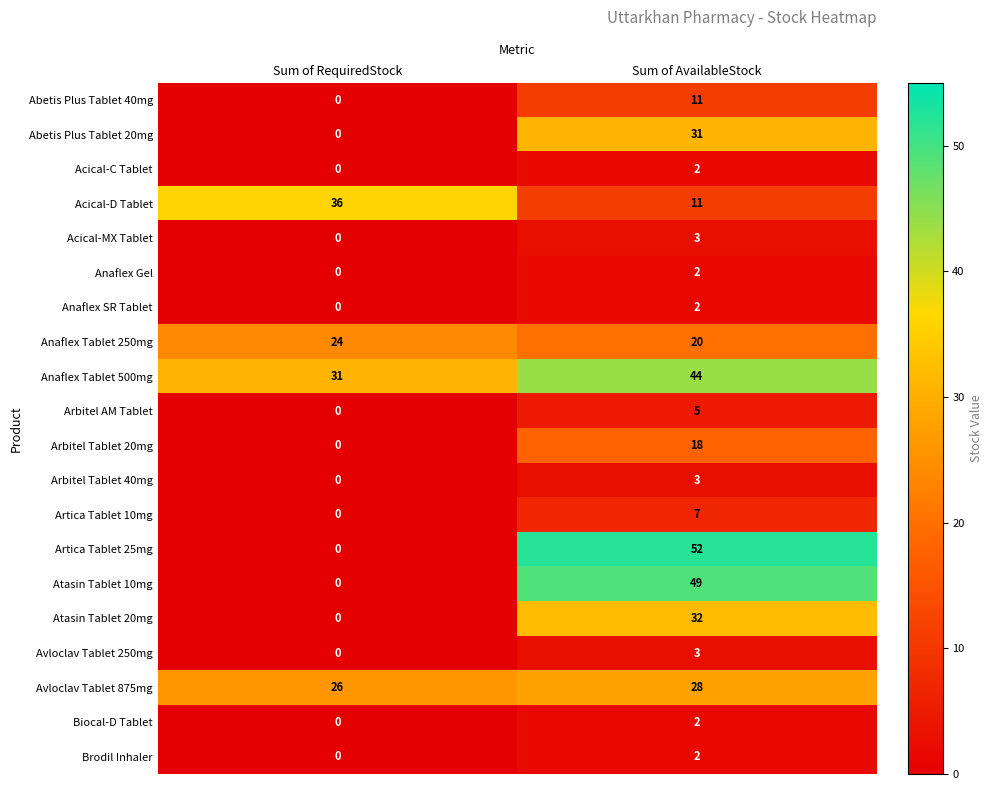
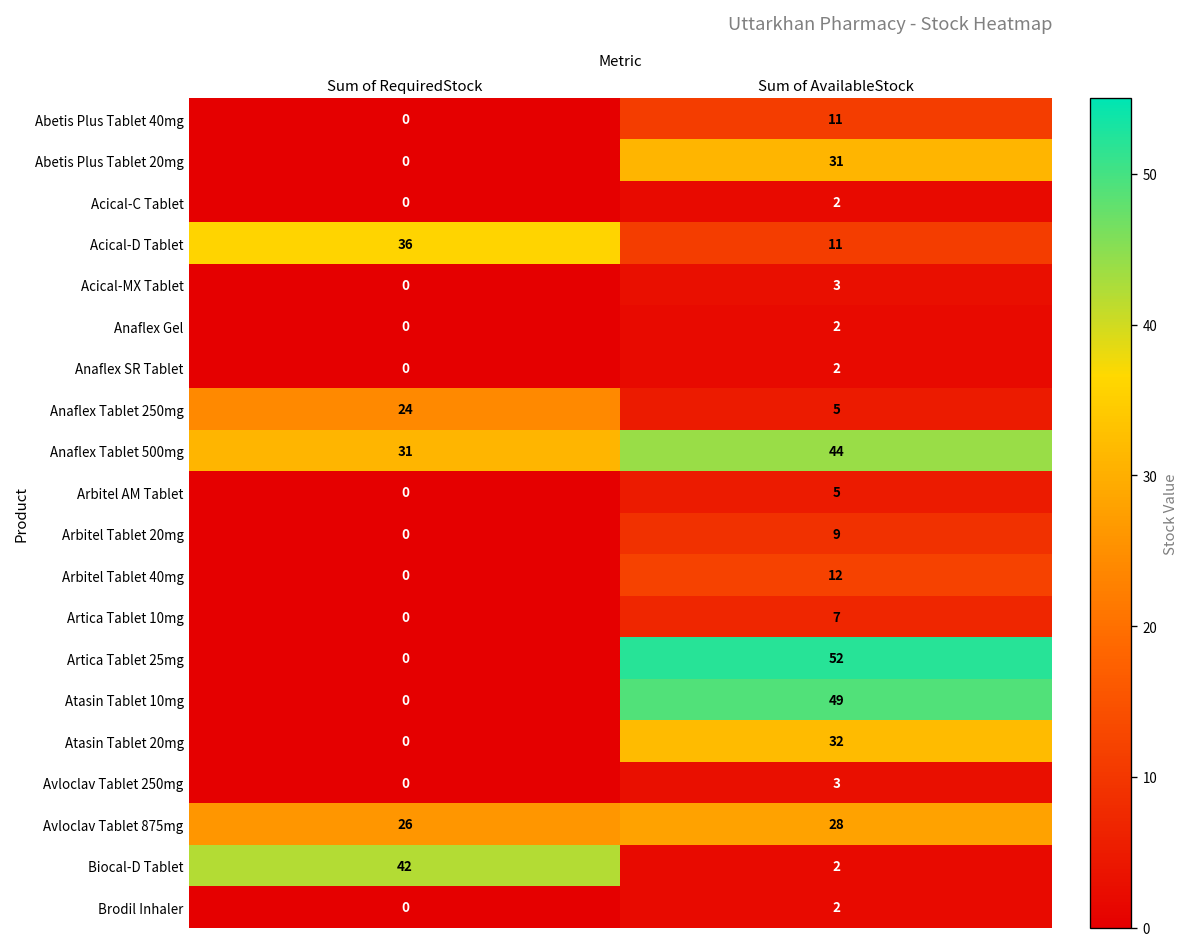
  {
    "Abetis Plus Tablet 40mg": {
      "Sum of RequiredStock": 0,
      "Sum of AvailableStock": 11
    },
    "Abetis Plus Tablet 20mg": {
      "Sum of RequiredStock": 0,
      "Sum of AvailableStock": 31
    },
    "Acical-C Tablet": {
      "Sum of RequiredStock": 0,
      "Sum of AvailableStock": 2
    },
    "Acical-D Tablet": {
      "Sum of RequiredStock": 36,
      "Sum of AvailableStock": 11
    },
    "Acical-MX Tablet": {
      "Sum of RequiredStock": 0,
      "Sum of AvailableStock": 3
    },
    "Anaflex Gel": {
      "Sum of RequiredStock": 0,
      "Sum of AvailableStock": 2
    },
    "Anaflex SR Tablet": {
      "Sum of RequiredStock": 0,
      "Sum of AvailableStock": 2
    },
    "Anaflex Tablet 250mg": {
      "Sum of RequiredStock": 24,
-     "Sum of AvailableStock": 20
+     "Sum of AvailableStock": 5
    },
    "Anaflex Tablet 500mg": {
      "Sum of RequiredStock": 31,
      "Sum of AvailableStock": 44
    },
    "Arbitel AM Tablet": {
      "Sum of RequiredStock": 0,
      "Sum of AvailableStock": 5
    },
    "Arbitel Tablet 20mg": {
      "Sum of RequiredStock": 0,
-     "Sum of AvailableStock": 18
+     "Sum of AvailableStock": 9
    },
    "Arbitel Tablet 40mg": {
      "Sum of RequiredStock": 0,
-     "Sum of AvailableStock": 3
+     "Sum of AvailableStock": 12
    },
    "Artica Tablet 10mg": {
      "Sum of RequiredStock": 0,
      "Sum of AvailableStock": 7
    },
    "Artica Tablet 25mg": {
      "Sum of RequiredStock": 0,
      "Sum of AvailableStock": 52
    },
    "Atasin Tablet 10mg": {
      "Sum of RequiredStock": 0,
      "Sum of AvailableStock": 49
    },
    "Atasin Tablet 20mg": {
      "Sum of RequiredStock": 0,
      "Sum of AvailableStock": 32
    },
    "Avloclav Tablet 250mg": {
      "Sum of RequiredStock": 0,
      "Sum of AvailableStock": 3
    },
    "Avloclav Tablet 875mg": {
      "Sum of RequiredStock": 26,
      "Sum of AvailableStock": 28
    },
    "Biocal-D Tablet": {
-     "Sum of RequiredStock": 0,
+     "Sum of RequiredStock": 42,
      "Sum of AvailableStock": 2
    },
    "Brodil Inhaler": {
      "Sum of RequiredStock": 0,
      "Sum of AvailableStock": 2
    }
  }
